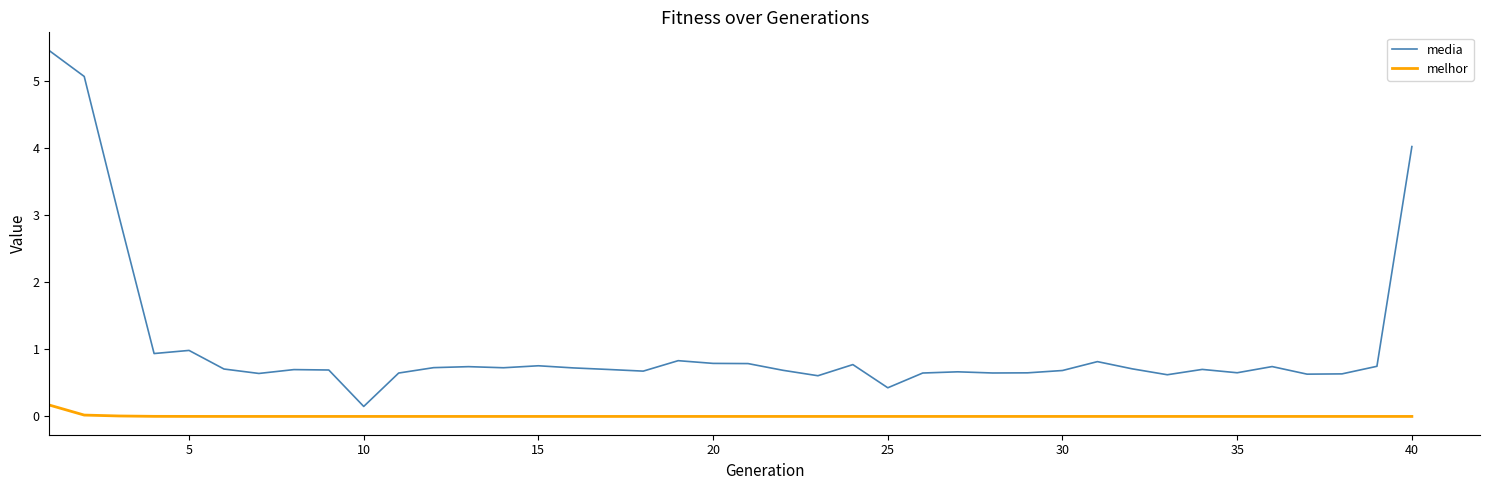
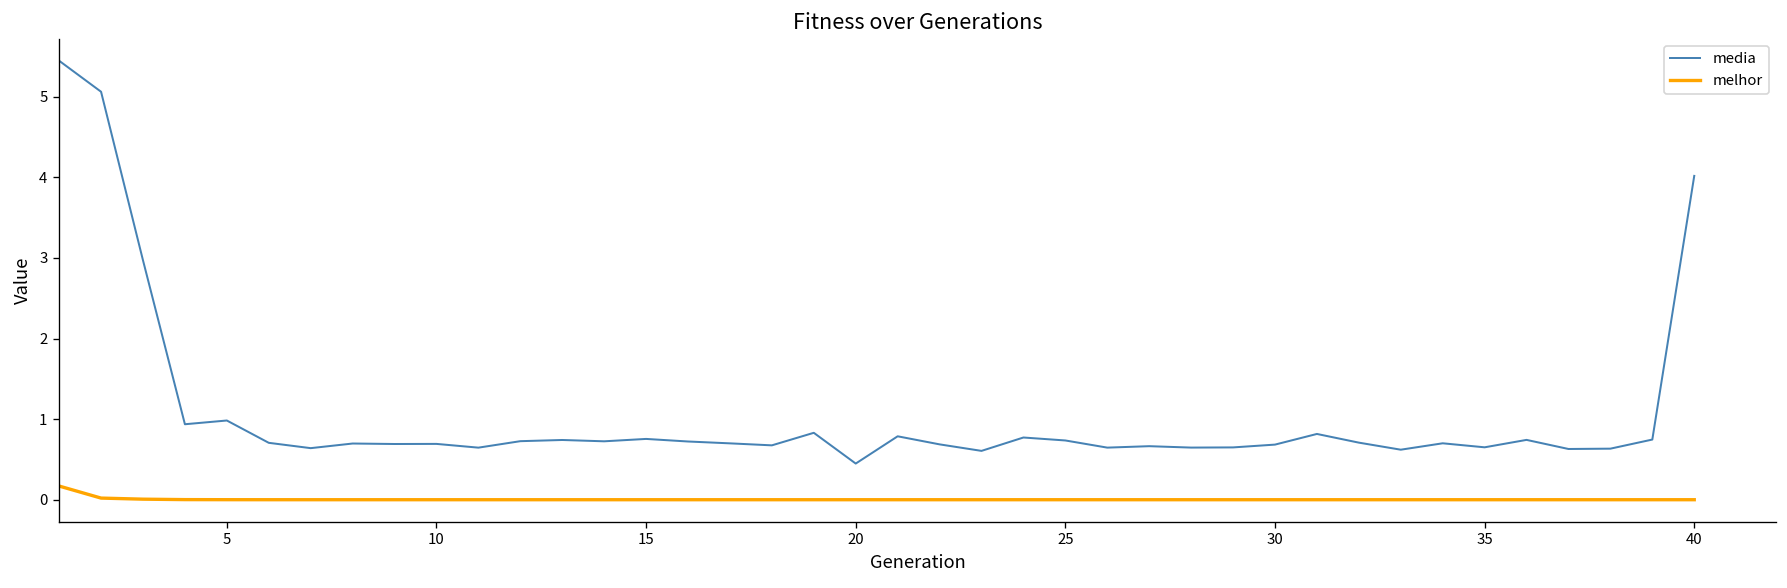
  {
    "media": {
      "5": 1.0,
-     "10": 0.1,
+     "10": 0.7,
      "15": 0.8,
-     "20": 0.8,
-     "25": 0.4,
+     "20": 0.4,
+     "25": 0.7,
      "30": 0.7,
      "35": 0.7,
      "40": 4.0
    },
    "melhor": {
      "5": 0.0,
      "10": 0.0,
      "15": 0.0,
      "20": 0.0,
      "25": 0.0,
      "30": 0.0,
      "35": 0.0,
      "40": 0.0
    }
  }
